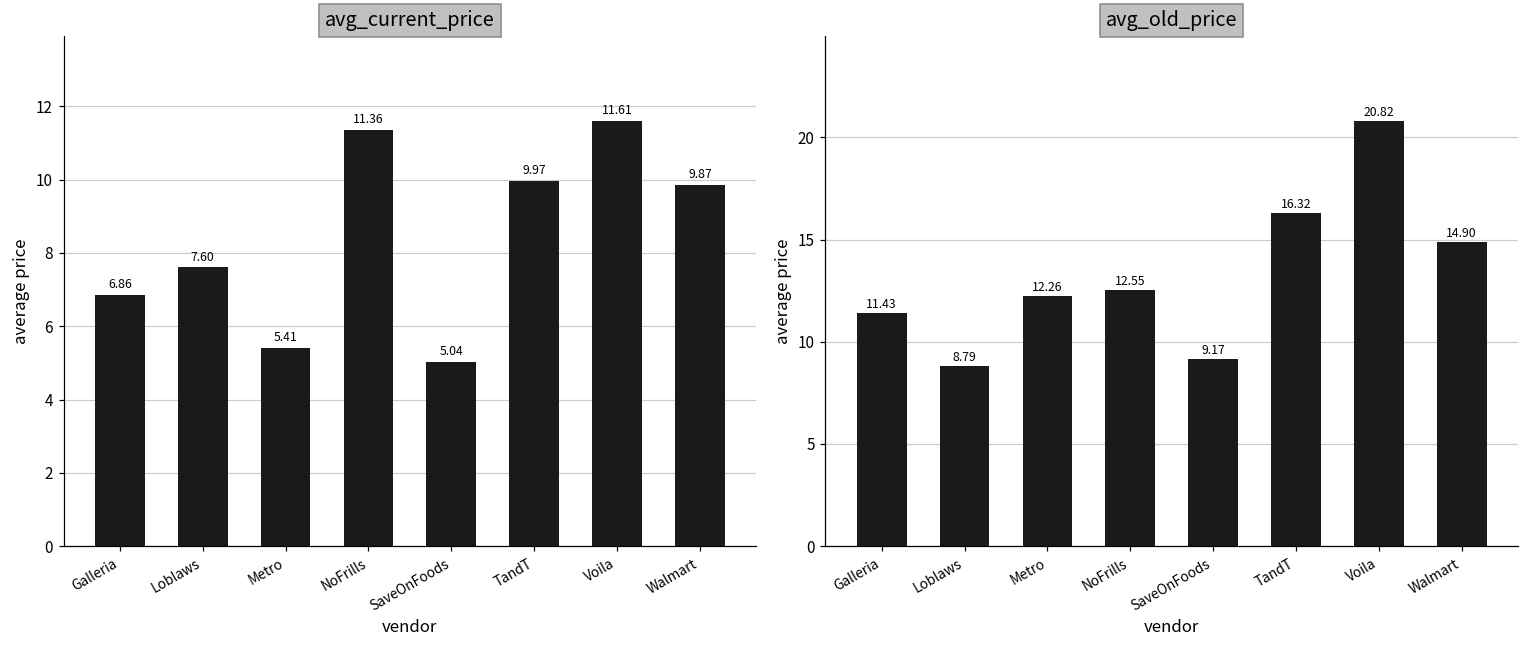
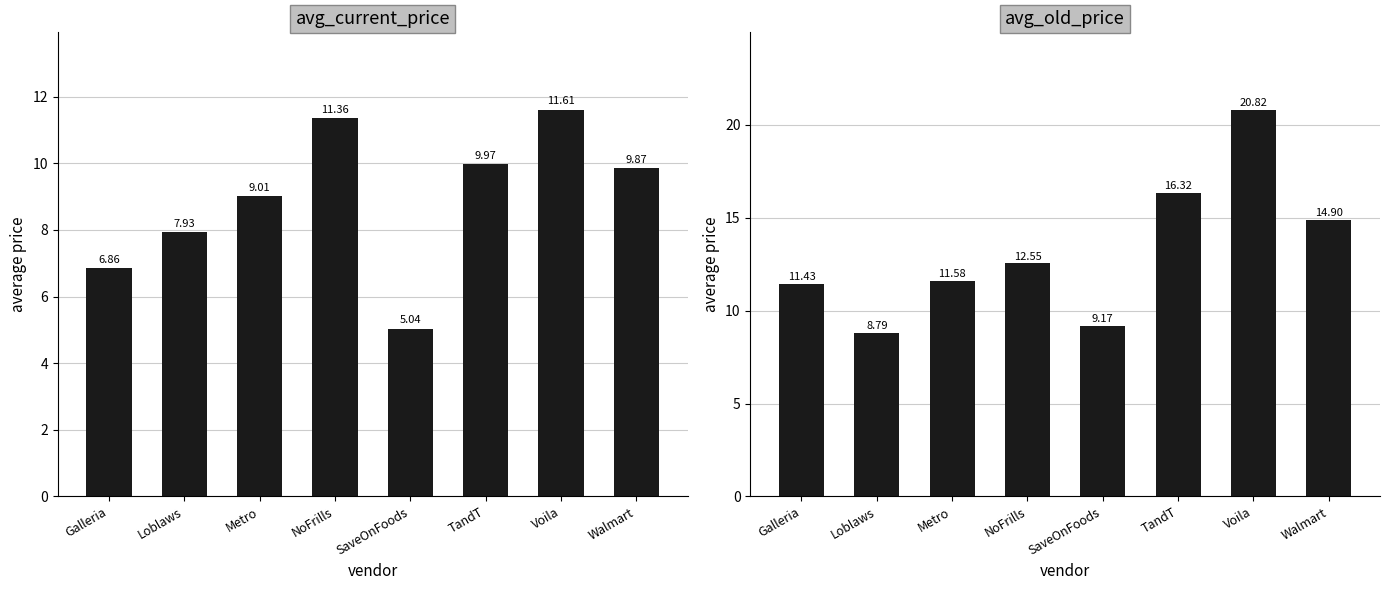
  {
    "avg_current_price": {
      "Galleria": 6.86,
-     "Loblaws": 7.60,
-     "Metro": 5.41,
+     "Loblaws": 7.93,
+     "Metro": 9.01,
      "NoFrills": 11.36,
      "SaveOnFoods": 5.04,
      "TandT": 9.97,
      "Voila": 11.61,
      "Walmart": 9.87
    },
    "avg_old_price": {
      "Galleria": 11.43,
      "Loblaws": 8.79,
-     "Metro": 12.26,
+     "Metro": 11.58,
      "NoFrills": 12.55,
      "SaveOnFoods": 9.17,
      "TandT": 16.32,
      "Voila": 20.82,
      "Walmart": 14.90
    }
  }
